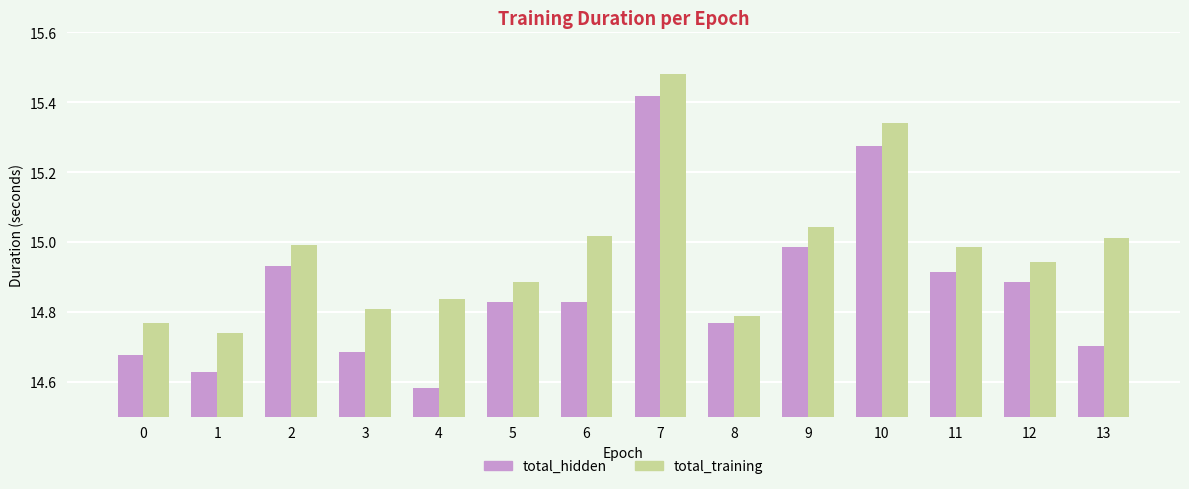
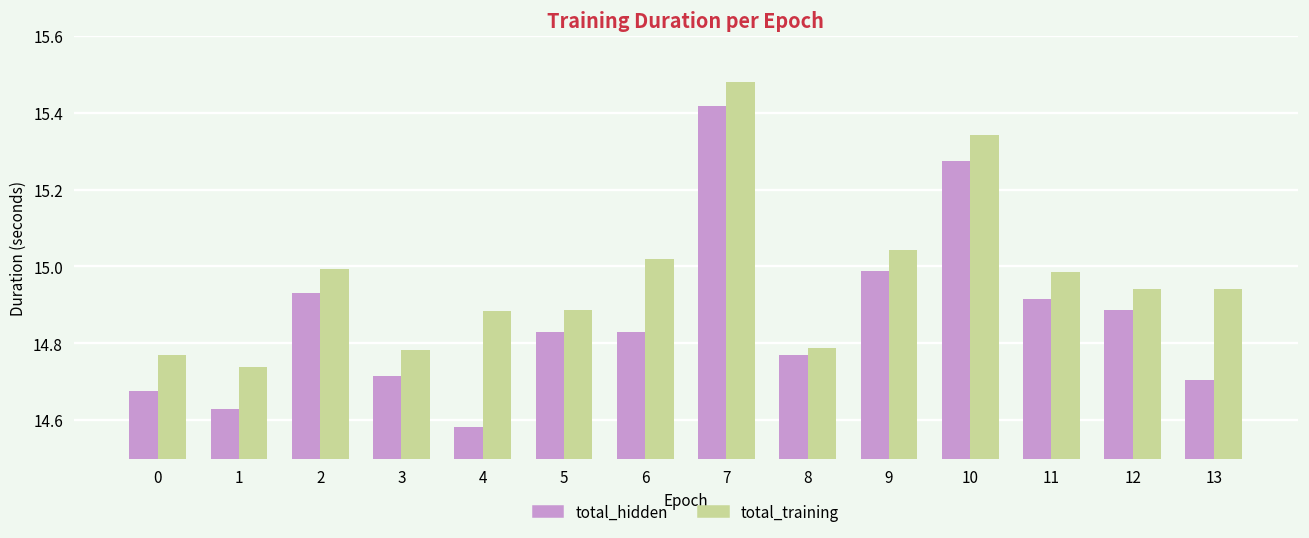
  {
    "total_hidden": {
      "0": 14.68,
      "1": 14.63,
      "2": 14.93,
-     "3": 14.69,
+     "3": 14.72,
      "4": 14.58,
      "5": 14.83,
      "6": 14.83,
      "7": 15.42,
      "8": 14.77,
      "9": 14.99,
      "10": 15.28,
      "11": 14.92,
      "12": 14.89,
      "13": 14.70
    },
    "total_training": {
      "0": 14.77,
      "1": 14.74,
      "2": 14.99,
-     "3": 14.81,
-     "4": 14.84,
+     "3": 14.78,
+     "4": 14.88,
      "5": 14.89,
      "6": 15.02,
      "7": 15.48,
      "8": 14.79,
      "9": 15.04,
      "10": 15.34,
      "11": 14.98,
      "12": 14.94,
-     "13": 15.01
+     "13": 14.94
    }
  }
